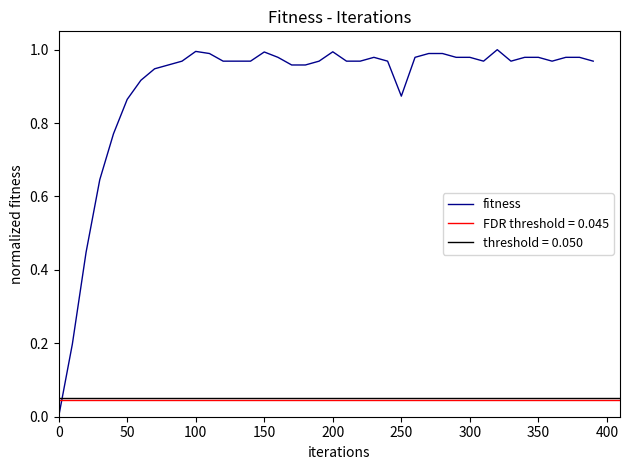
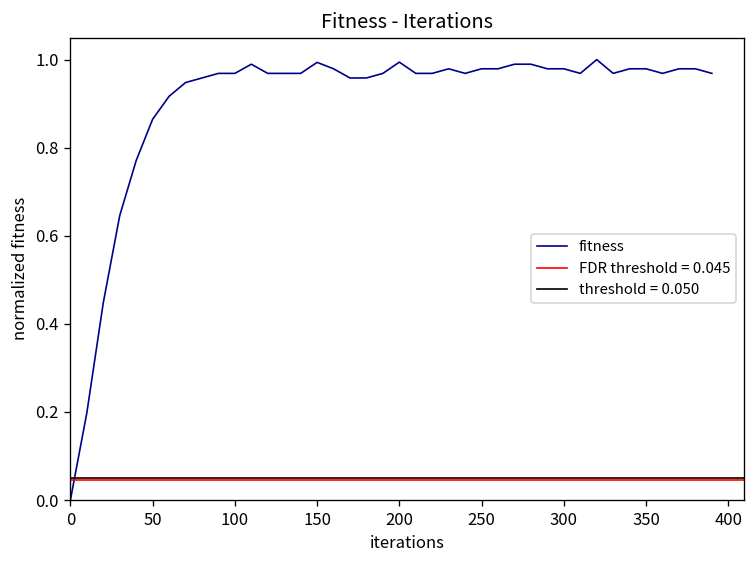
  {
    "0": 0.00,
    "50": 0.86,
-   "100": 1.00,
+   "100": 0.97,
    "150": 0.99,
    "200": 0.99,
-   "250": 0.87,
+   "250": 0.98,
    "300": 0.98,
    "350": 0.98
  }
